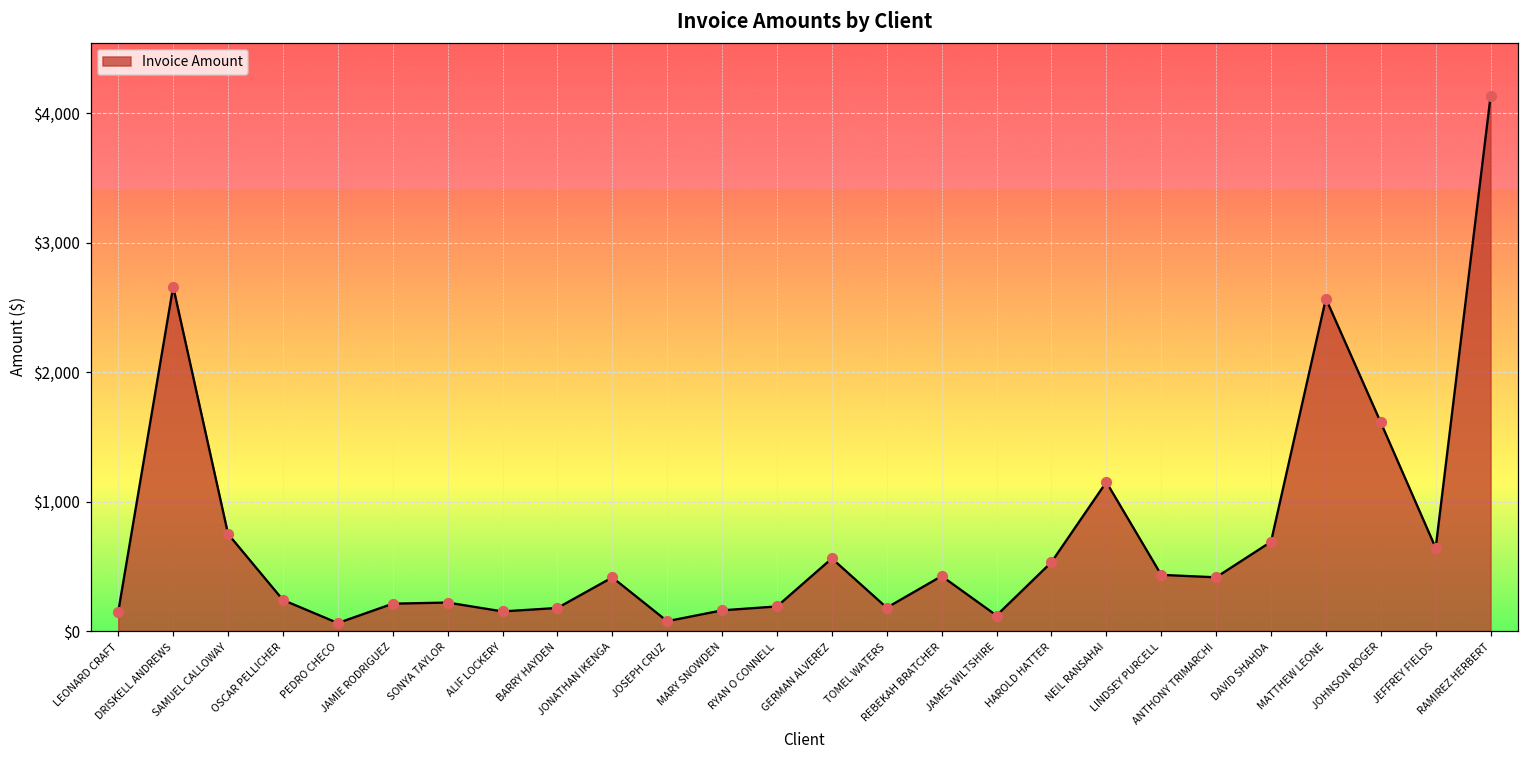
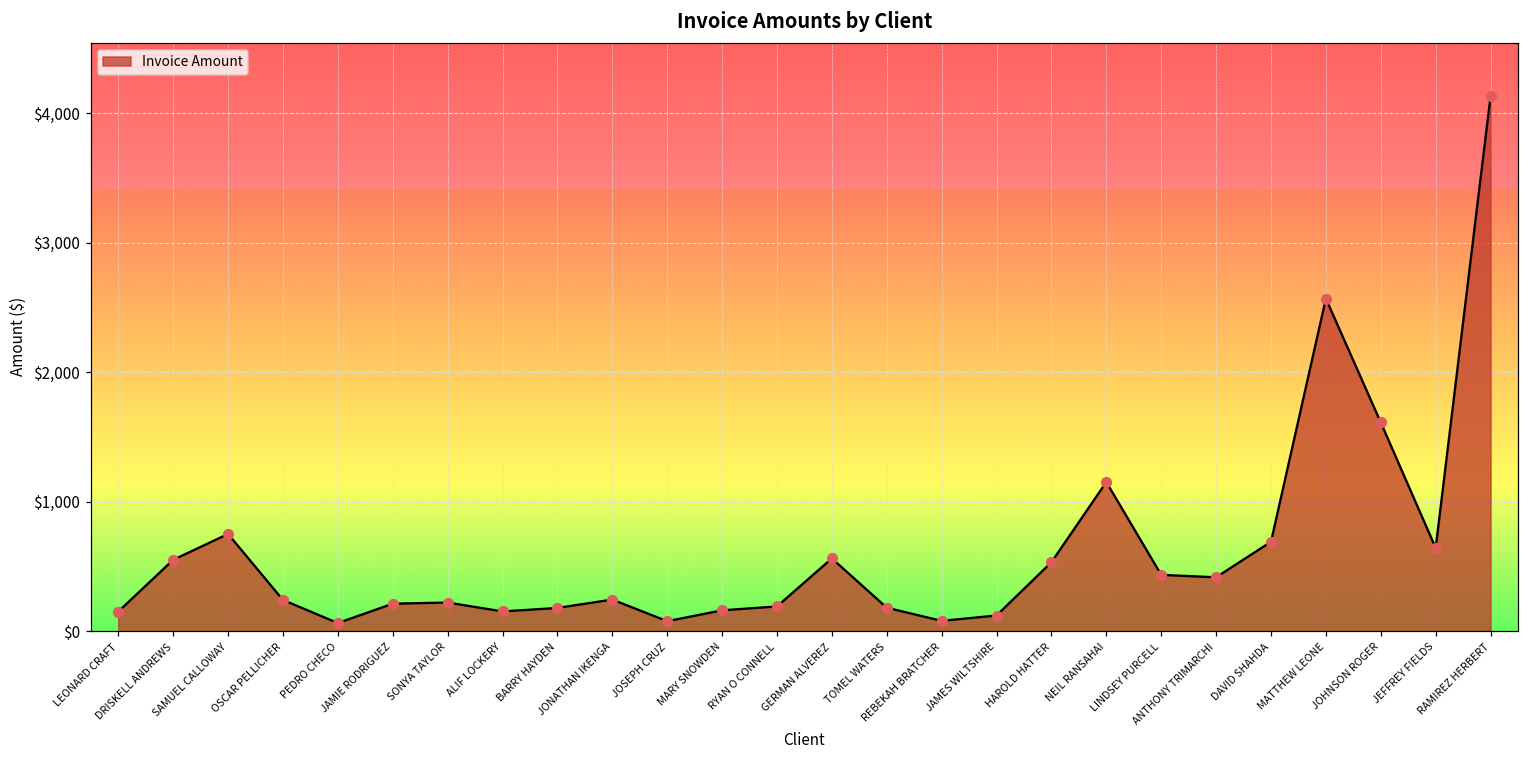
  {
    "LEONARD CRAFT": "$150",
-   "DRISKELL ANDREWS": "$2,660",
+   "DRISKELL ANDREWS": "$550",
    "SAMUEL CALLOWAY": "$750",
    "OSCAR PELLICHER": "$240",
    "PEDRO CHECO": "$60",
    "JAMIE RODRIGUEZ": "$210",
    "SONYA TAYLOR": "$220",
    "ALIF LOCKERY": "$150",
    "BARRY HAYDEN": "$180",
-   "JONATHAN IKENGA": "$410",
+   "JONATHAN IKENGA": "$240",
    "JOSEPH CRUZ": "$80",
    "MARY SNOWDEN": "$160",
    "RYAN O CONNELL": "$190",
    "GERMAN ALVEREZ": "$560",
    "TOMEL WATERS": "$180",
-   "REBEKAH BRATCHER": "$420",
+   "REBEKAH BRATCHER": "$80",
    "JAMES WILTSHIRE": "$120",
    "HAROLD HATTER": "$530",
    "NEIL RANSAHAI": "$1,150",
    "LINDSEY PURCELL": "$430",
    "ANTHONY TRIMARCHI": "$420",
    "DAVID SHAHDA": "$690",
    "MATTHEW LEONE": "$2,570",
    "JOHNSON ROGER": "$1,610",
    "JEFFREY FIELDS": "$640",
    "RAMIREZ HERBERT": "$4,130"
  }
